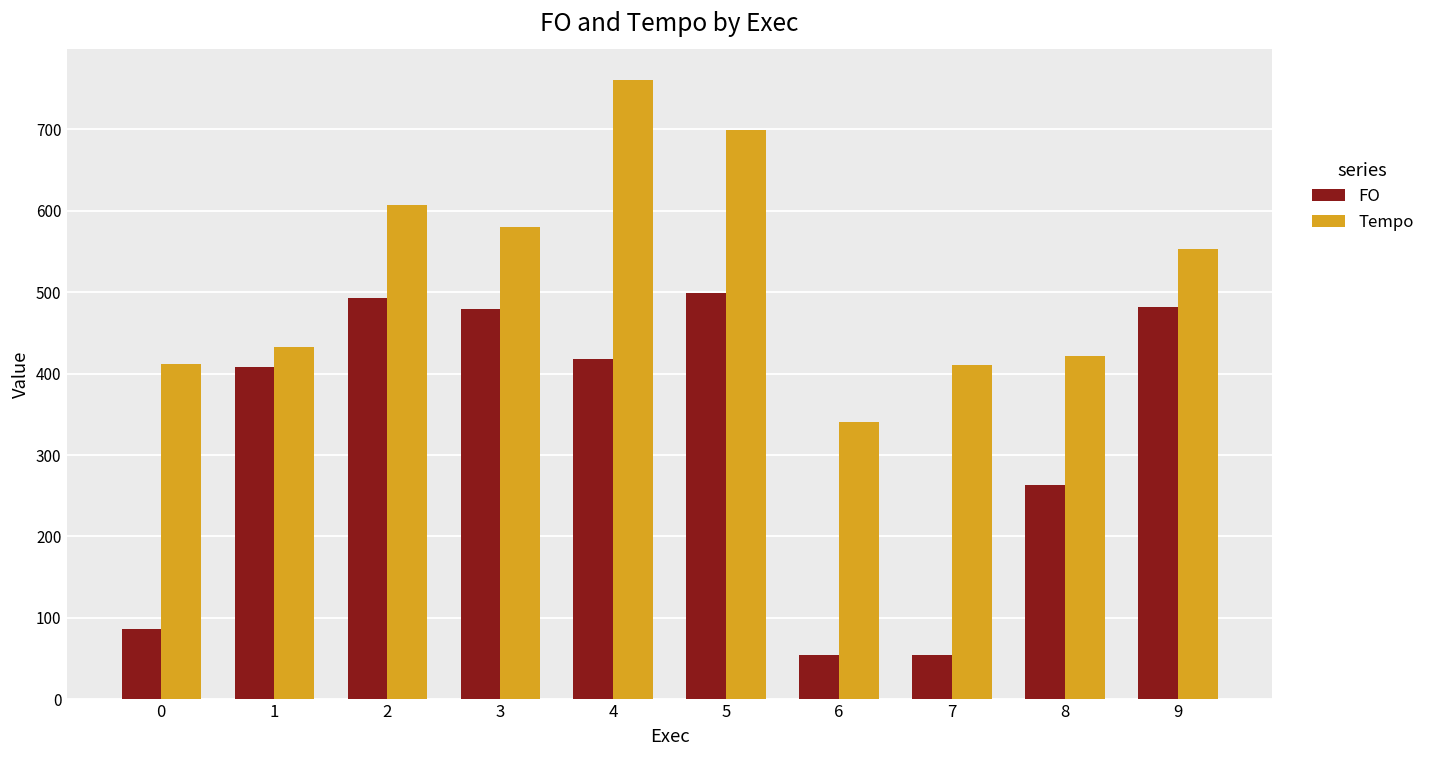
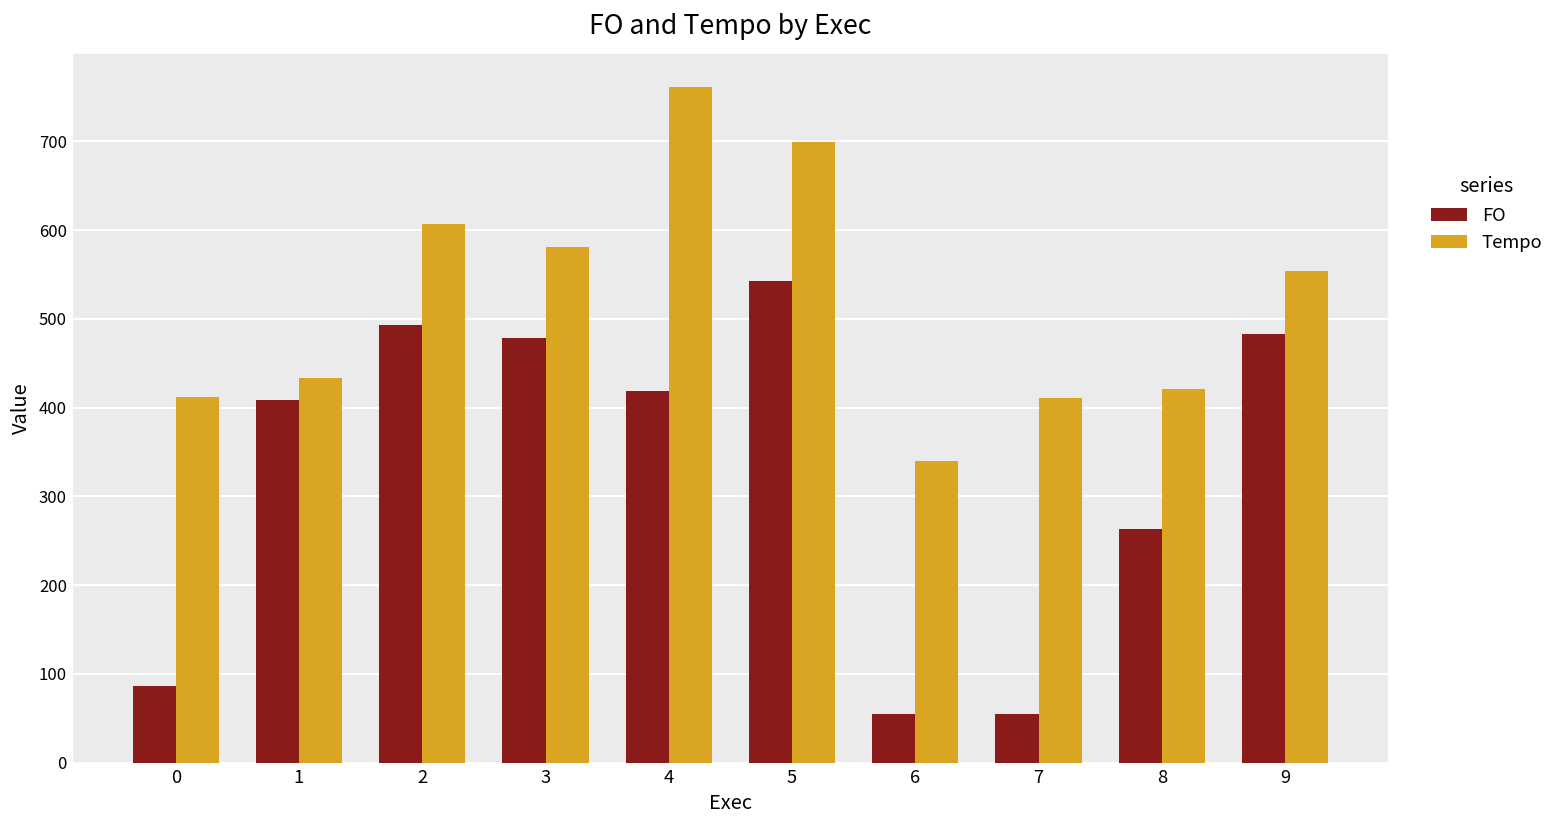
  {
    "FO": {
      "0": 90,
      "1": 410,
      "2": 490,
      "3": 480,
      "4": 420,
-     "5": 500,
+     "5": 540,
      "6": 50,
      "7": 50,
      "8": 260,
      "9": 480
    },
    "Tempo": {
      "0": 410,
      "1": 430,
      "2": 610,
      "3": 580,
      "4": 760,
      "5": 700,
      "6": 340,
      "7": 410,
      "8": 420,
      "9": 550
    }
  }
